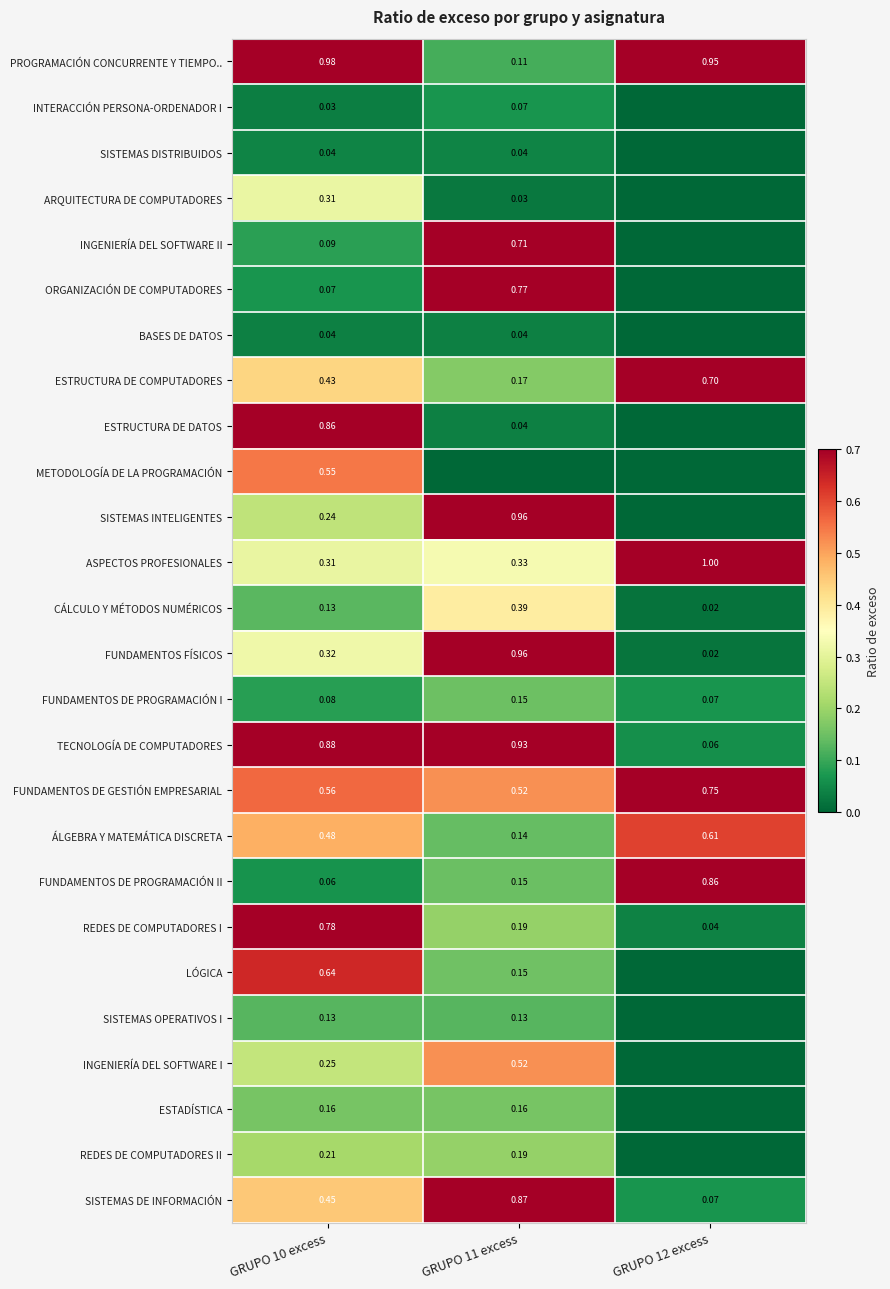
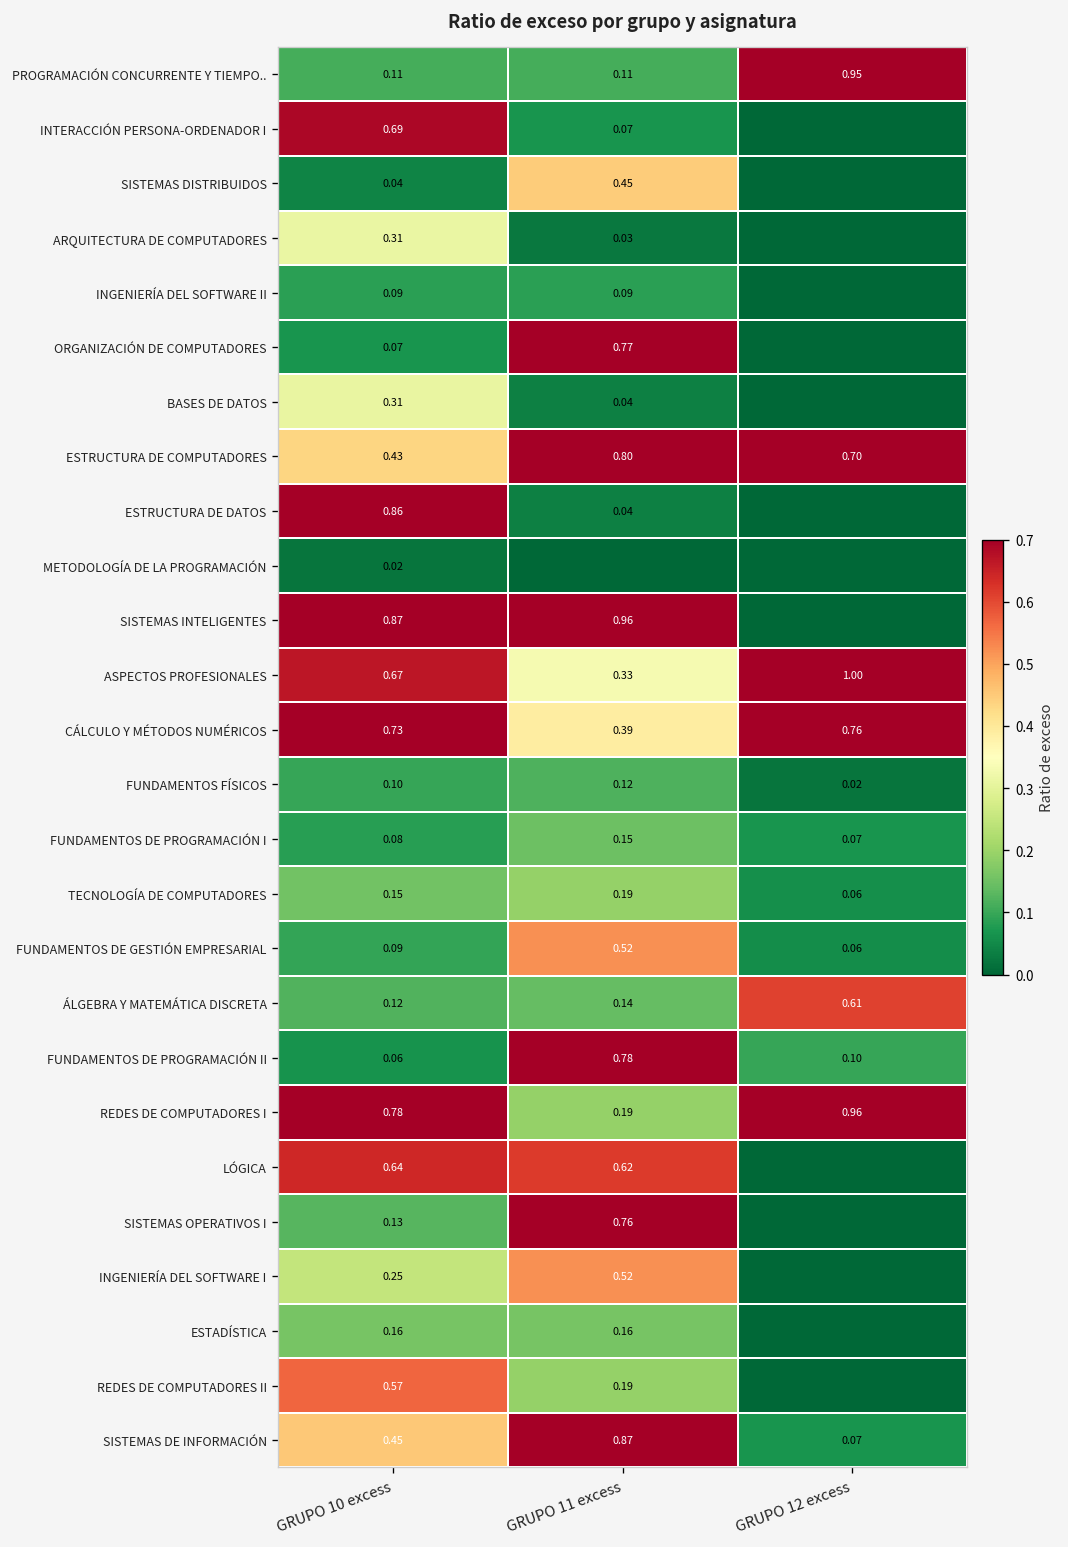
  {
    "PROGRAMACIÓN CONCURRENTE Y TIEMPO..": {
-     "GRUPO 10 excess": 0.98,
+     "GRUPO 10 excess": 0.11,
      "GRUPO 11 excess": 0.11,
      "GRUPO 12 excess": 0.95
    },
    "INTERACCIÓN PERSONA-ORDENADOR I": {
-     "GRUPO 10 excess": 0.03,
+     "GRUPO 10 excess": 0.69,
      "GRUPO 11 excess": 0.07
    },
    "SISTEMAS DISTRIBUIDOS": {
      "GRUPO 10 excess": 0.04,
-     "GRUPO 11 excess": 0.04
+     "GRUPO 11 excess": 0.45
    },
    "ARQUITECTURA DE COMPUTADORES": {
      "GRUPO 10 excess": 0.31,
      "GRUPO 11 excess": 0.03
    },
    "INGENIERÍA DEL SOFTWARE II": {
      "GRUPO 10 excess": 0.09,
-     "GRUPO 11 excess": 0.71
+     "GRUPO 11 excess": 0.09
    },
    "ORGANIZACIÓN DE COMPUTADORES": {
      "GRUPO 10 excess": 0.07,
      "GRUPO 11 excess": 0.77
    },
    "BASES DE DATOS": {
-     "GRUPO 10 excess": 0.04,
+     "GRUPO 10 excess": 0.31,
      "GRUPO 11 excess": 0.04
    },
    "ESTRUCTURA DE COMPUTADORES": {
      "GRUPO 10 excess": 0.43,
-     "GRUPO 11 excess": 0.17,
+     "GRUPO 11 excess": 0.80,
      "GRUPO 12 excess": 0.70
    },
    "ESTRUCTURA DE DATOS": {
      "GRUPO 10 excess": 0.86,
      "GRUPO 11 excess": 0.04
    },
    "METODOLOGÍA DE LA PROGRAMACIÓN": {
-     "GRUPO 10 excess": 0.55
+     "GRUPO 10 excess": 0.02
    },
    "SISTEMAS INTELIGENTES": {
-     "GRUPO 10 excess": 0.24,
+     "GRUPO 10 excess": 0.87,
      "GRUPO 11 excess": 0.96
    },
    "ASPECTOS PROFESIONALES": {
-     "GRUPO 10 excess": 0.31,
+     "GRUPO 10 excess": 0.67,
      "GRUPO 11 excess": 0.33,
      "GRUPO 12 excess": 1.00
    },
    "CÁLCULO Y MÉTODOS NUMÉRICOS": {
-     "GRUPO 10 excess": 0.13,
+     "GRUPO 10 excess": 0.73,
      "GRUPO 11 excess": 0.39,
-     "GRUPO 12 excess": 0.02
+     "GRUPO 12 excess": 0.76
    },
    "FUNDAMENTOS FÍSICOS": {
-     "GRUPO 10 excess": 0.32,
-     "GRUPO 11 excess": 0.96,
+     "GRUPO 10 excess": 0.10,
+     "GRUPO 11 excess": 0.12,
      "GRUPO 12 excess": 0.02
    },
    "FUNDAMENTOS DE PROGRAMACIÓN I": {
      "GRUPO 10 excess": 0.08,
      "GRUPO 11 excess": 0.15,
      "GRUPO 12 excess": 0.07
    },
    "TECNOLOGÍA DE COMPUTADORES": {
-     "GRUPO 10 excess": 0.88,
-     "GRUPO 11 excess": 0.93,
+     "GRUPO 10 excess": 0.15,
+     "GRUPO 11 excess": 0.19,
      "GRUPO 12 excess": 0.06
    },
    "FUNDAMENTOS DE GESTIÓN EMPRESARIAL": {
-     "GRUPO 10 excess": 0.56,
+     "GRUPO 10 excess": 0.09,
      "GRUPO 11 excess": 0.52,
-     "GRUPO 12 excess": 0.75
+     "GRUPO 12 excess": 0.06
    },
    "ÁLGEBRA Y MATEMÁTICA DISCRETA": {
-     "GRUPO 10 excess": 0.48,
+     "GRUPO 10 excess": 0.12,
      "GRUPO 11 excess": 0.14,
      "GRUPO 12 excess": 0.61
    },
    "FUNDAMENTOS DE PROGRAMACIÓN II": {
      "GRUPO 10 excess": 0.06,
-     "GRUPO 11 excess": 0.15,
-     "GRUPO 12 excess": 0.86
+     "GRUPO 11 excess": 0.78,
+     "GRUPO 12 excess": 0.10
    },
    "REDES DE COMPUTADORES I": {
      "GRUPO 10 excess": 0.78,
      "GRUPO 11 excess": 0.19,
-     "GRUPO 12 excess": 0.04
+     "GRUPO 12 excess": 0.96
    },
    "LÓGICA": {
      "GRUPO 10 excess": 0.64,
-     "GRUPO 11 excess": 0.15
+     "GRUPO 11 excess": 0.62
    },
    "SISTEMAS OPERATIVOS I": {
      "GRUPO 10 excess": 0.13,
-     "GRUPO 11 excess": 0.13
+     "GRUPO 11 excess": 0.76
    },
    "INGENIERÍA DEL SOFTWARE I": {
      "GRUPO 10 excess": 0.25,
      "GRUPO 11 excess": 0.52
    },
    "ESTADÍSTICA": {
      "GRUPO 10 excess": 0.16,
      "GRUPO 11 excess": 0.16
    },
    "REDES DE COMPUTADORES II": {
-     "GRUPO 10 excess": 0.21,
+     "GRUPO 10 excess": 0.57,
      "GRUPO 11 excess": 0.19
    },
    "SISTEMAS DE INFORMACIÓN": {
      "GRUPO 10 excess": 0.45,
      "GRUPO 11 excess": 0.87,
      "GRUPO 12 excess": 0.07
    }
  }
